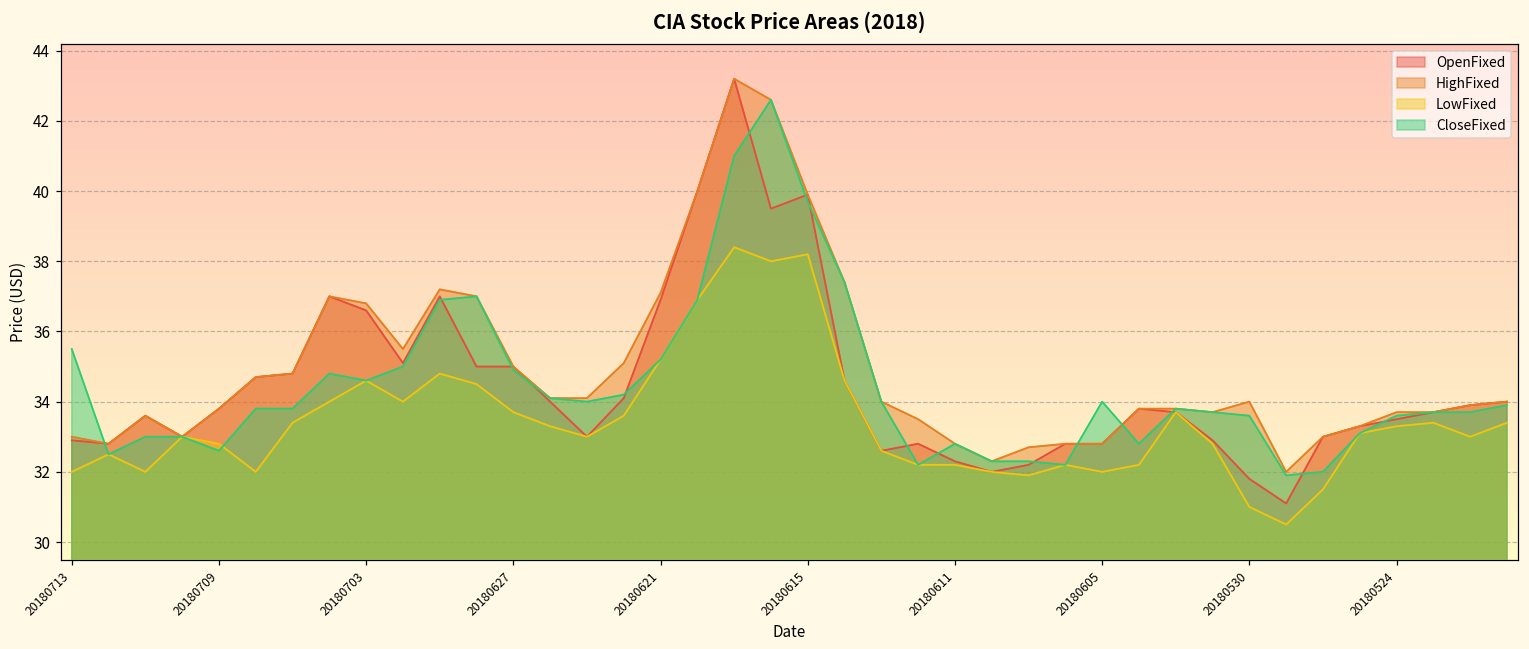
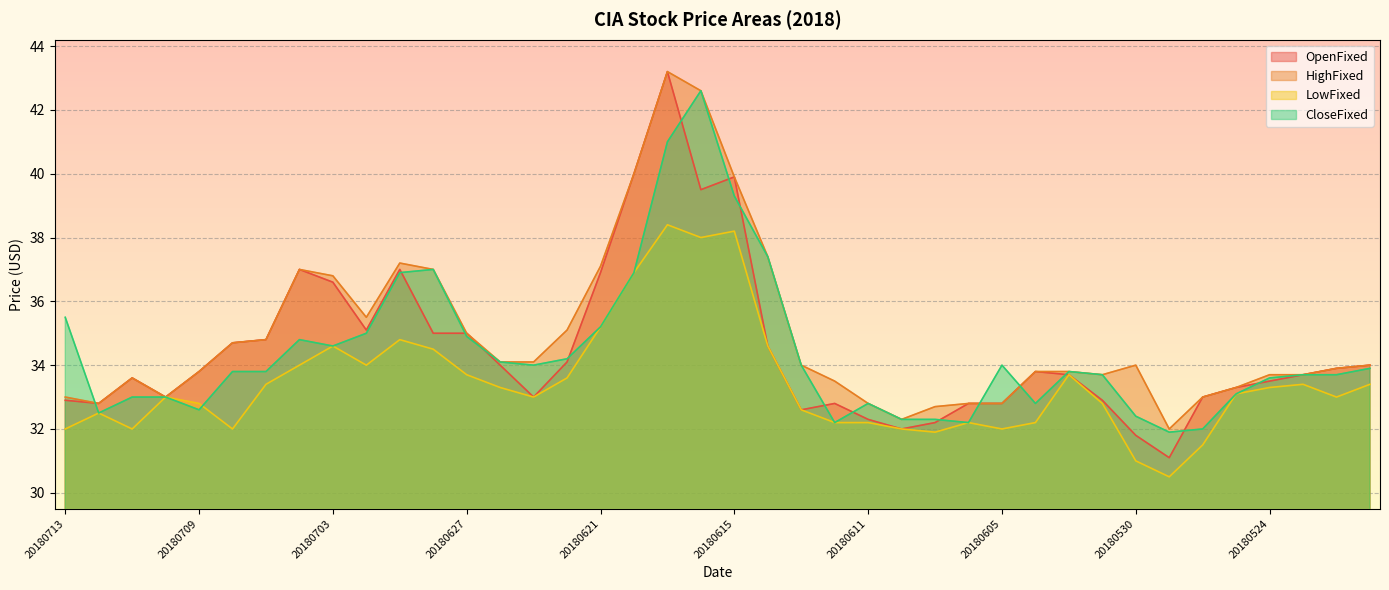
  {
    "CloseFixed": {
      "20180713": 35.5,
      "20180709": 32.6,
      "20180627": 34.9,
-     "20180615": 39.7,
+     "20180615": 39.3,
      "20180605": 34.0,
-     "20180530": 33.6,
+     "20180530": 32.4,
      "20180524": 33.6
    }
  }
